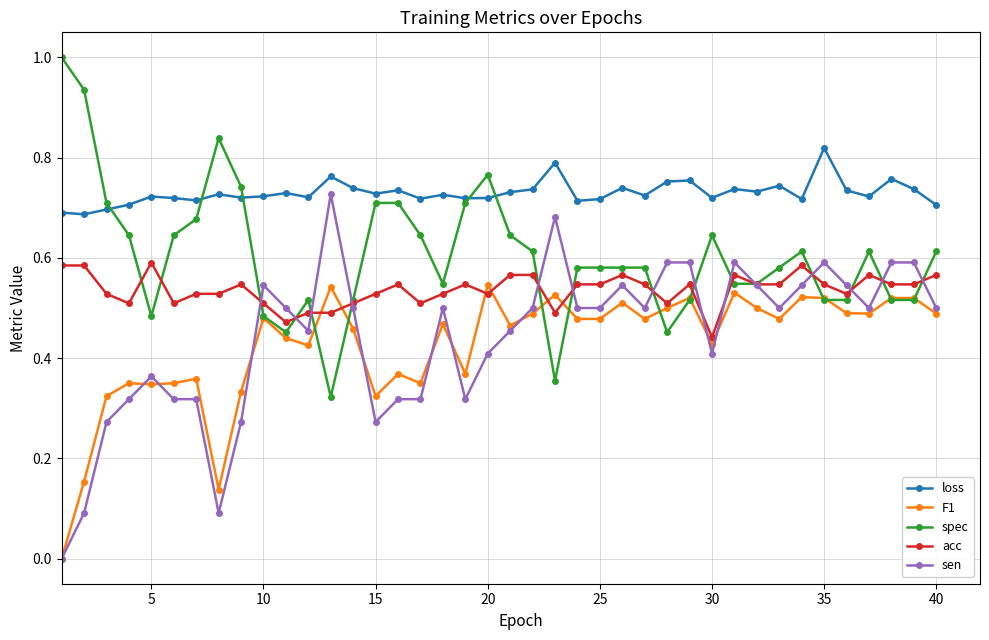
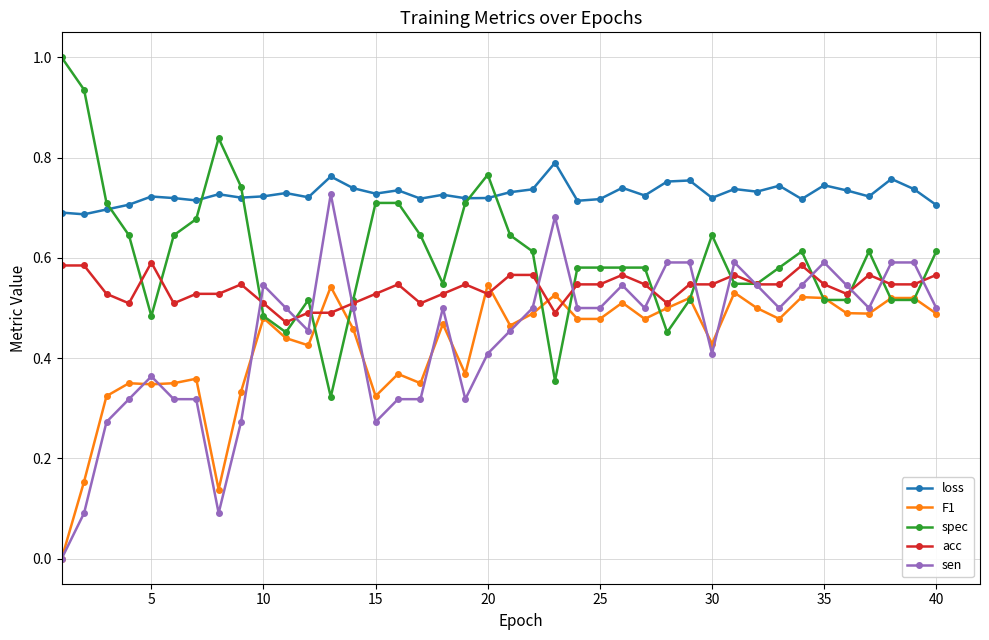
  {
    "loss": {
      "5": 0.72,
      "10": 0.72,
      "15": 0.73,
      "20": 0.72,
      "25": 0.72,
      "30": 0.72,
-     "35": 0.82,
+     "35": 0.74,
      "40": 0.71
    },
    "F1": {
      "5": 0.35,
      "15": 0.32,
      "20": 0.55,
      "25": 0.48,
      "30": 0.43,
      "40": 0.49
    },
    "spec": {
      "5": 0.48,
      "15": 0.71,
      "20": 0.77,
      "25": 0.58,
      "30": 0.65,
      "40": 0.61
    },
    "acc": {
      "5": 0.59,
      "10": 0.51,
      "15": 0.53,
      "20": 0.53,
      "25": 0.55,
-     "30": 0.44,
+     "30": 0.55,
      "35": 0.55,
      "40": 0.57
    },
    "sen": {
      "5": 0.36,
      "10": 0.55,
      "15": 0.27,
      "20": 0.41,
      "25": 0.50,
      "30": 0.41,
      "35": 0.59,
      "40": 0.50
    }
  }
